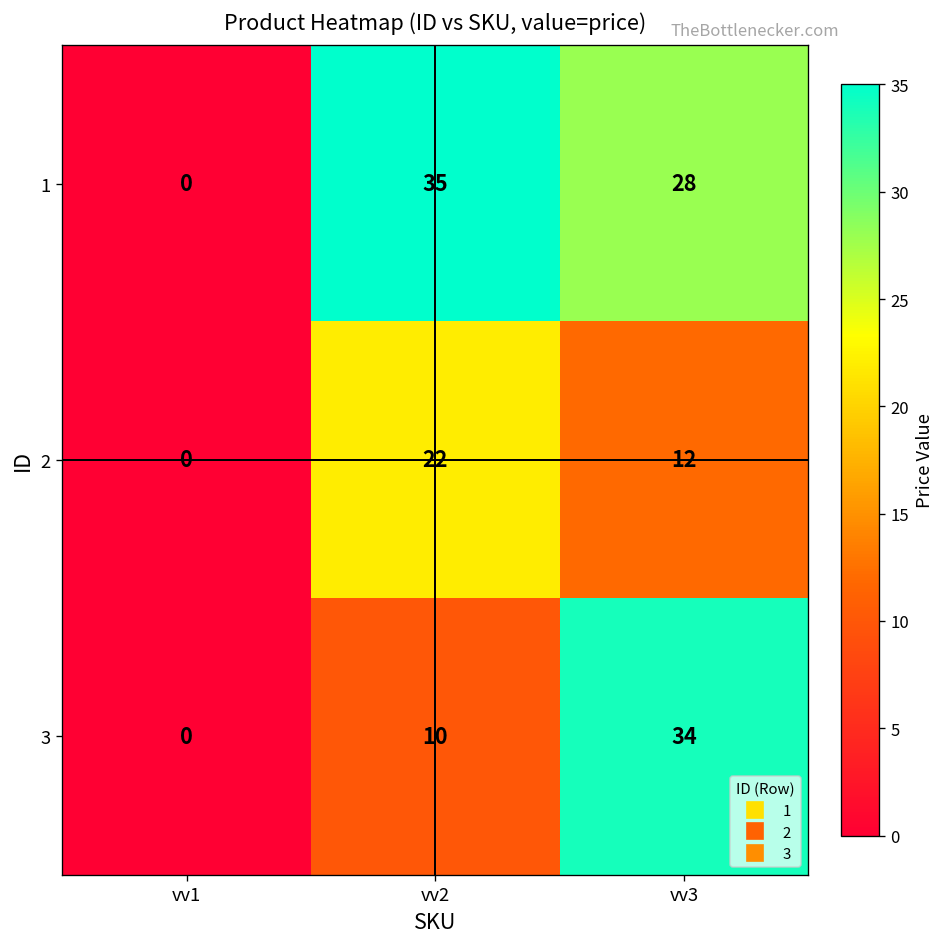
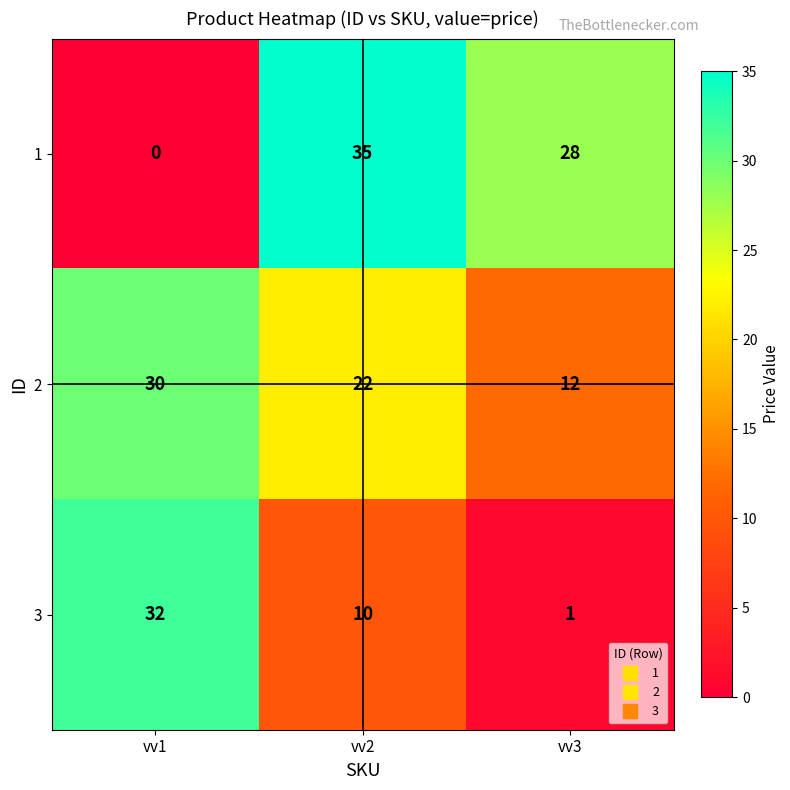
  {
    "1": {
      "vv1": 0,
      "vv2": 35,
      "vv3": 28
    },
    "2": {
-     "vv1": 0,
+     "vv1": 30,
      "vv2": 22,
      "vv3": 12
    },
    "3": {
-     "vv1": 0,
+     "vv1": 32,
      "vv2": 10,
-     "vv3": 34
+     "vv3": 1
    }
  }
